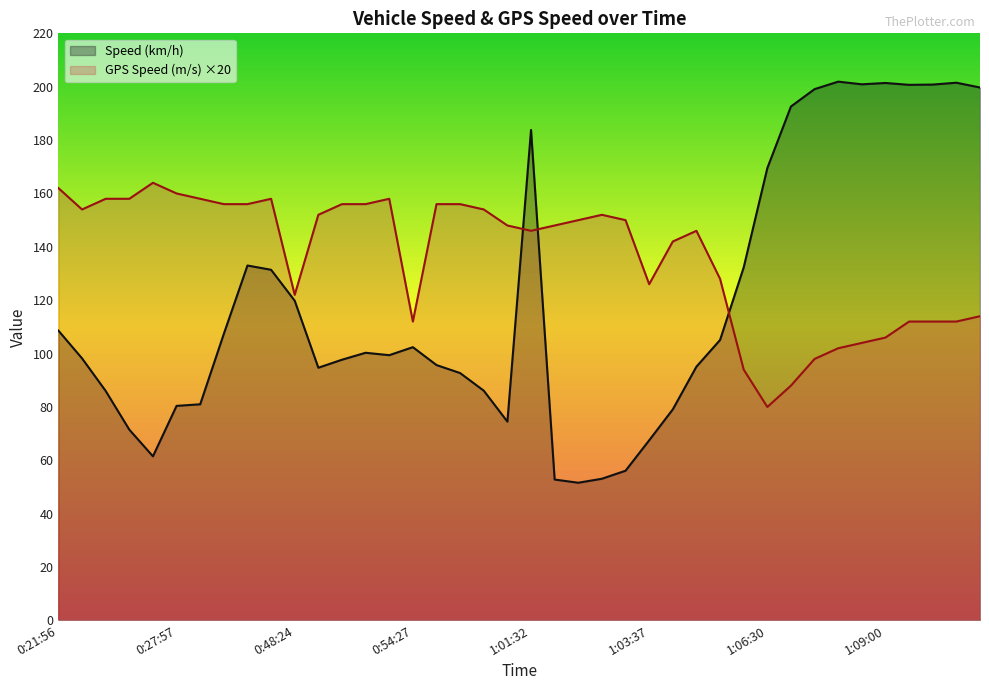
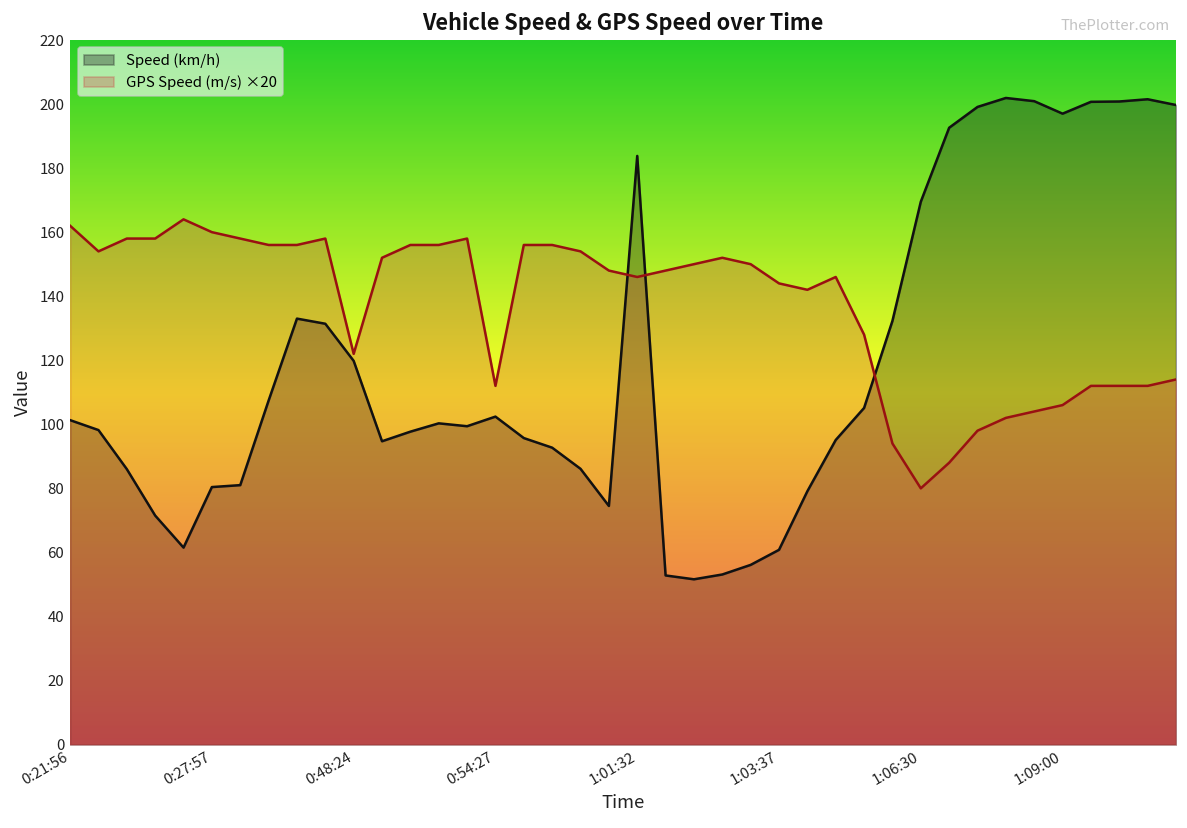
  {
    "Speed (km/h)": {
-     "0:21:56": 109,
+     "0:21:56": 101,
      "0:27:57": 80,
      "0:48:24": 120,
      "0:54:27": 102,
      "1:01:32": 184,
-     "1:03:37": 68,
+     "1:03:37": 61,
      "1:06:30": 170,
-     "1:09:00": 201
+     "1:09:00": 197
    },
    "GPS Speed (m/s) ×20": {
      "0:21:56": 162,
      "0:27:57": 160,
      "0:48:24": 122,
      "0:54:27": 112,
      "1:01:32": 146,
-     "1:03:37": 126,
+     "1:03:37": 144,
      "1:06:30": 80,
      "1:09:00": 106
    }
  }
